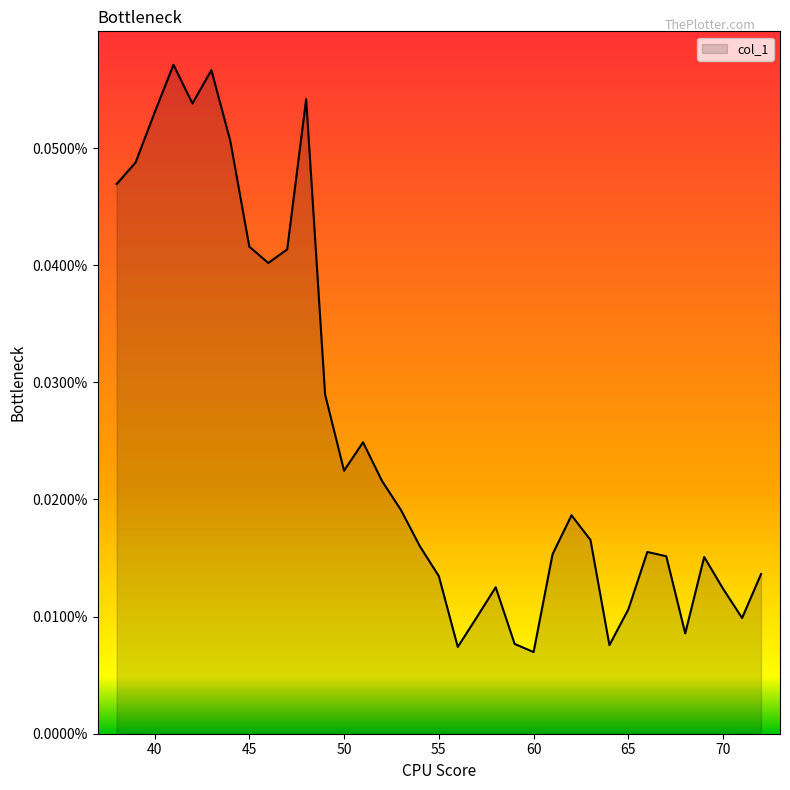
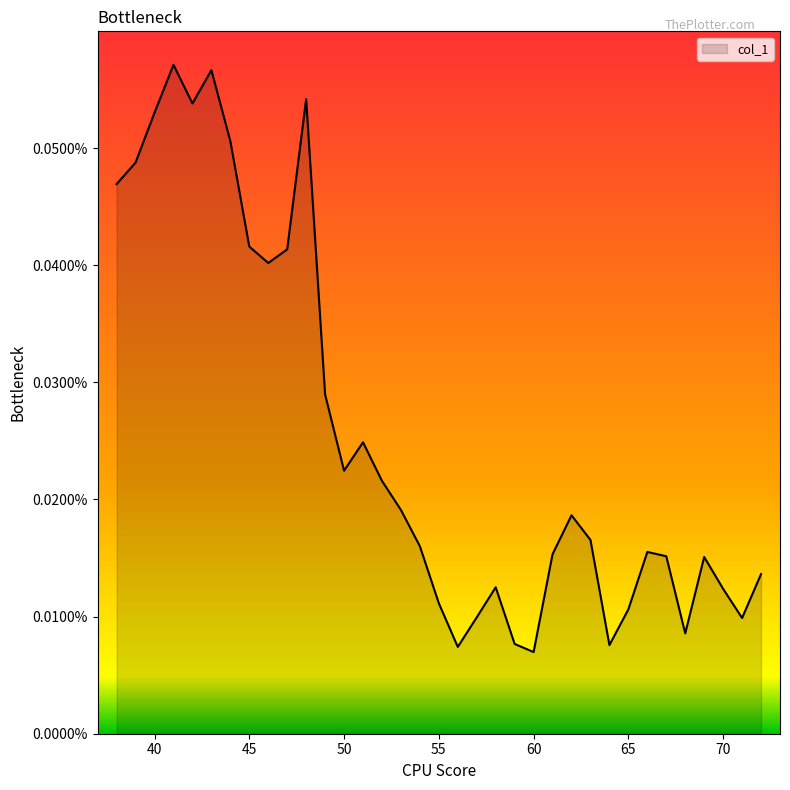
  {
    "40": "0.0530%",
    "45": "0.0416%",
    "50": "0.0225%",
-   "55": "0.0135%",
+   "55": "0.0111%",
    "60": "0.0070%",
    "65": "0.0106%",
    "70": "0.0124%"
  }
